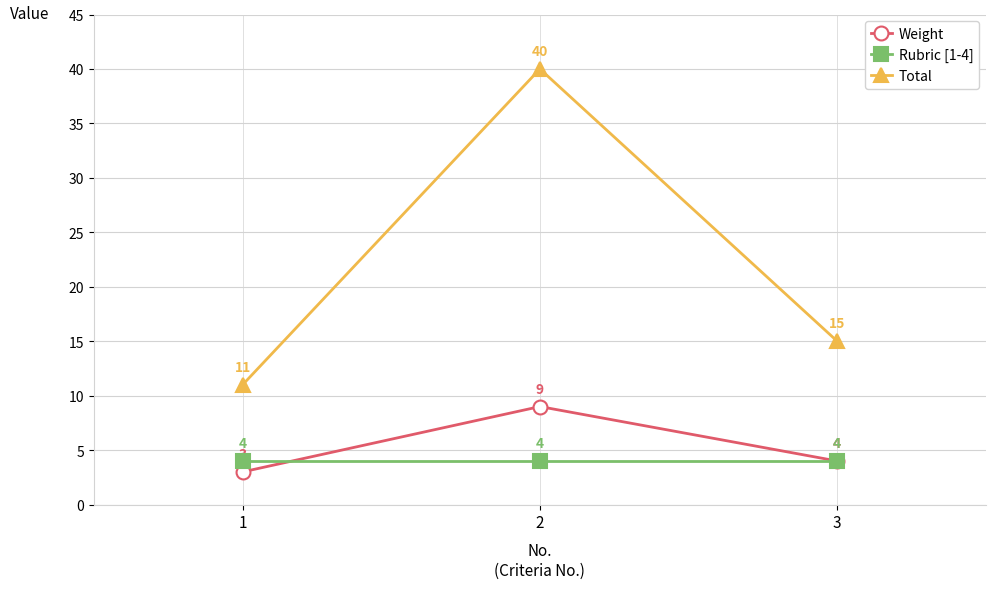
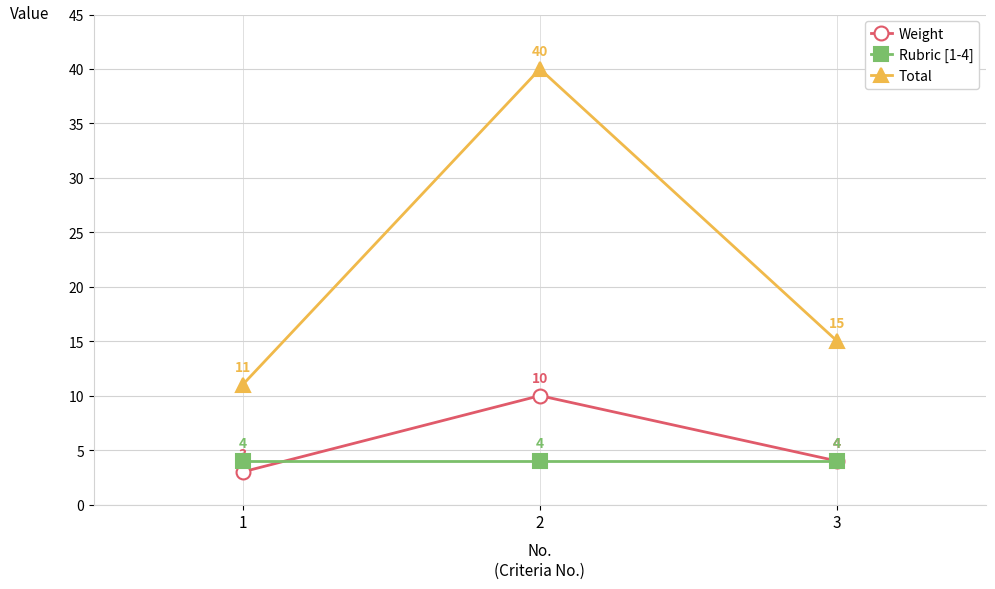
  {
    "Weight": {
-     "2": 9
+     "2": 10
    },
    "Rubric [1-4]": {
      "2": 4
    },
    "Total": {
      "1": 11,
      "2": 40,
      "3": 15
    }
  }
